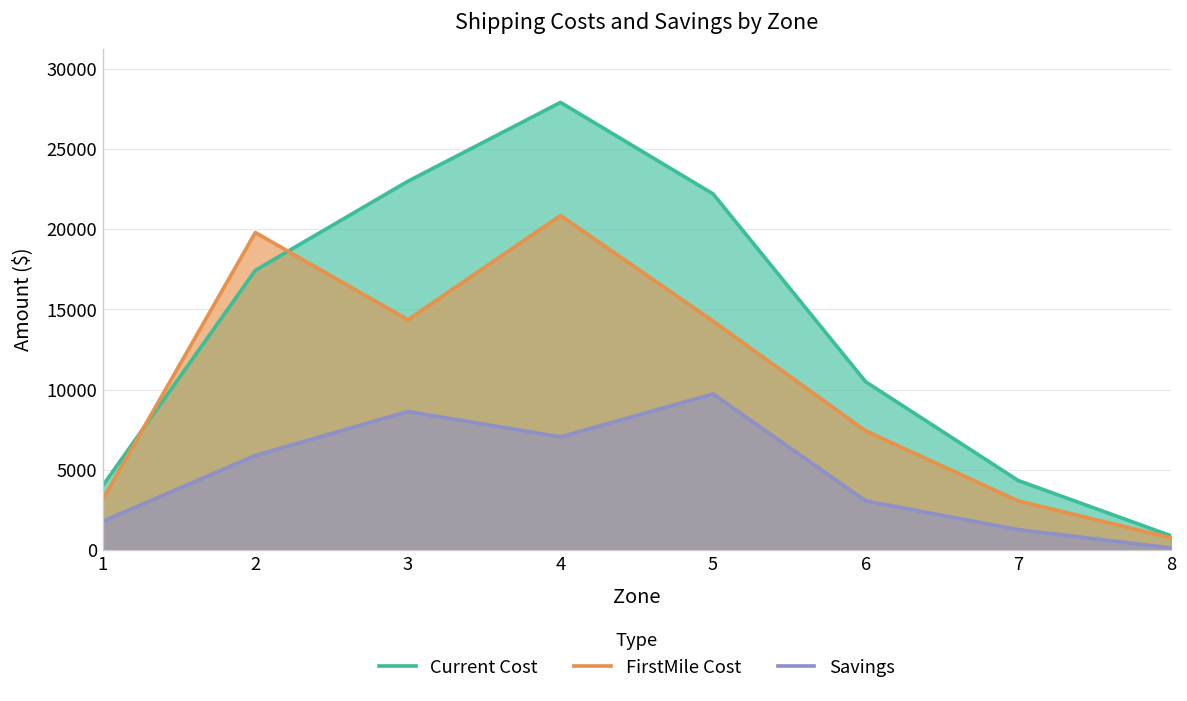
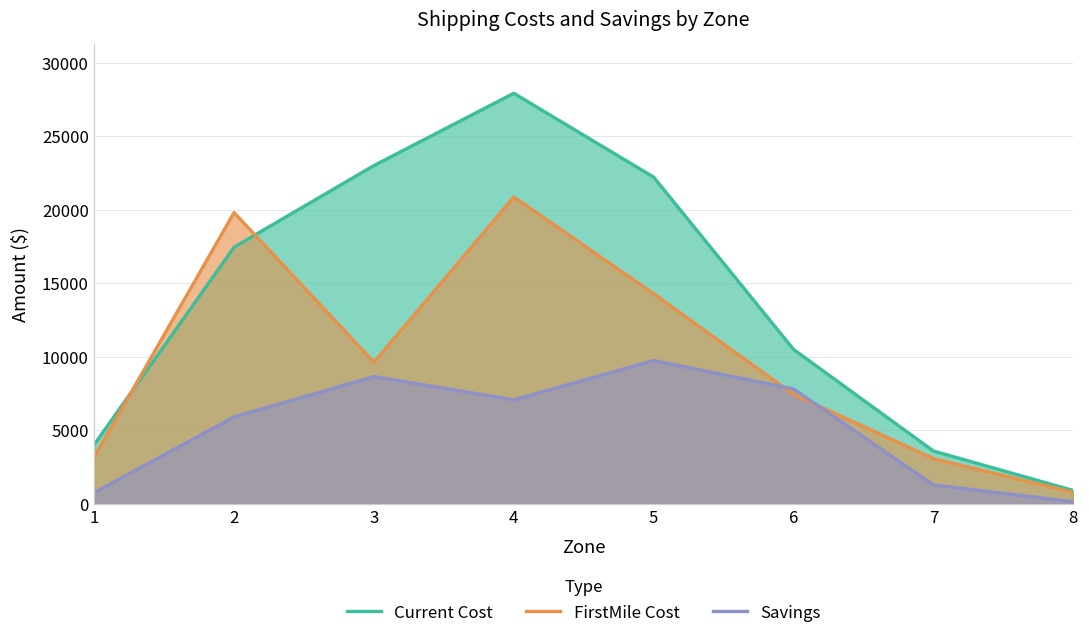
  {
    "Current Cost": {
      "1": 4000,
      "2": 17400,
      "3": 23000,
      "4": 27900,
      "5": 22200,
      "6": 10500,
-     "7": 4300
+     "7": 3600
    },
    "FirstMile Cost": {
      "1": 3200,
      "2": 19800,
-     "3": 14400,
+     "3": 9600,
      "4": 20900,
      "5": 14300,
      "6": 7400,
      "7": 3100
    },
    "Savings": {
-     "1": 1800,
+     "1": 700,
      "2": 5900,
      "3": 8600,
      "4": 7100,
      "5": 9700,
-     "6": 3100,
+     "6": 7800,
      "7": 1300,
      "8": 100
    }
  }
